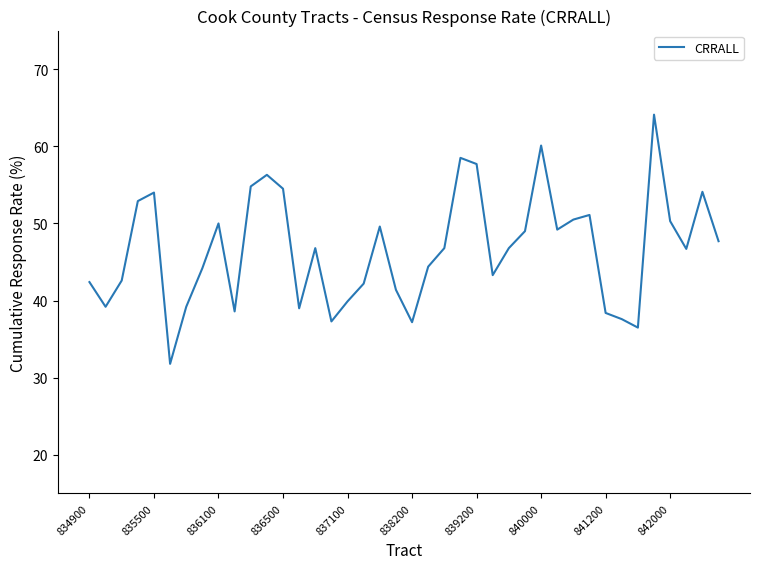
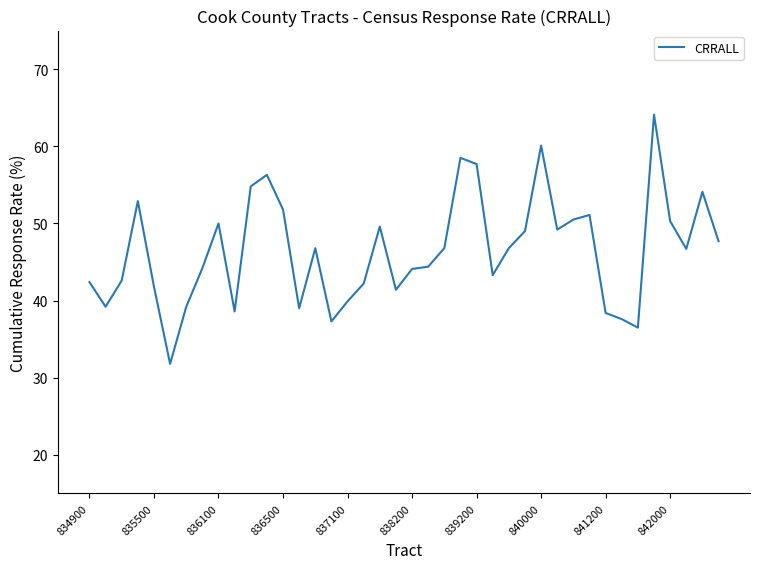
  {
    "834900": 42,
-   "835500": 54,
+   "835500": 42,
    "836100": 50,
-   "836500": 55,
+   "836500": 52,
    "837100": 40,
-   "838200": 37,
+   "838200": 44,
    "839200": 58,
    "840000": 60,
    "841200": 38,
    "842000": 50
  }
